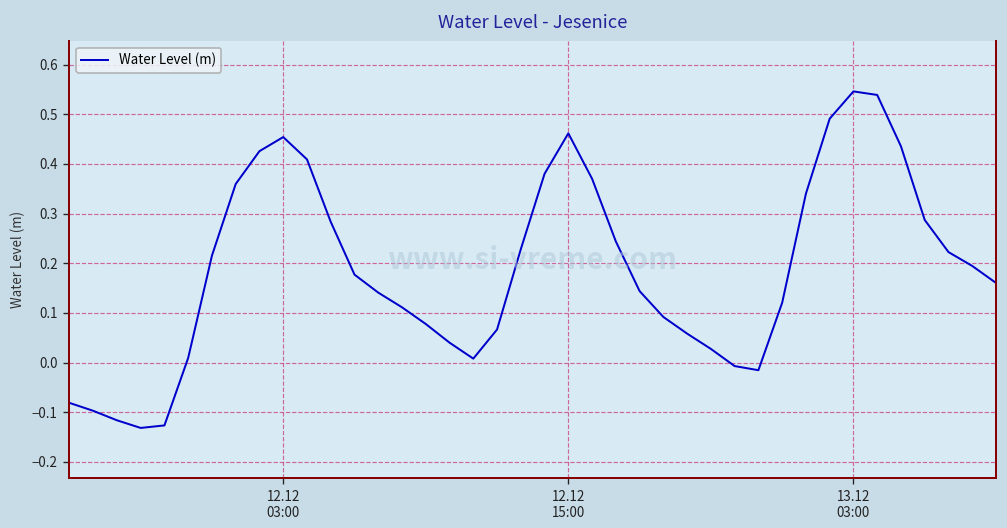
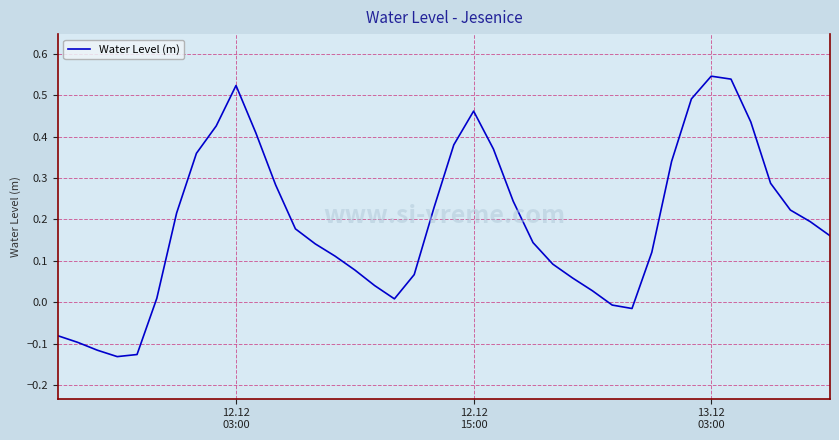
  {
-   "12.12 03:00": 0.45,
+   "12.12 03:00": 0.52,
    "12.12 15:00": 0.46,
    "13.12 03:00": 0.55
  }
